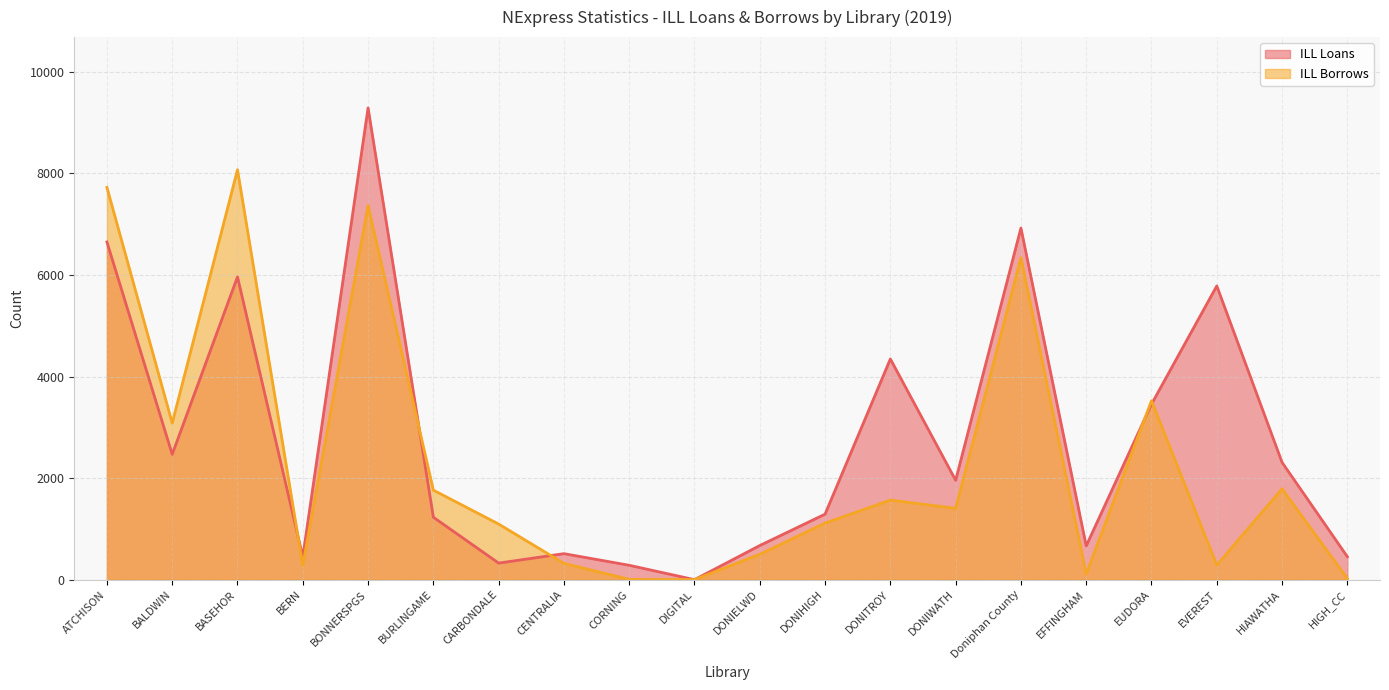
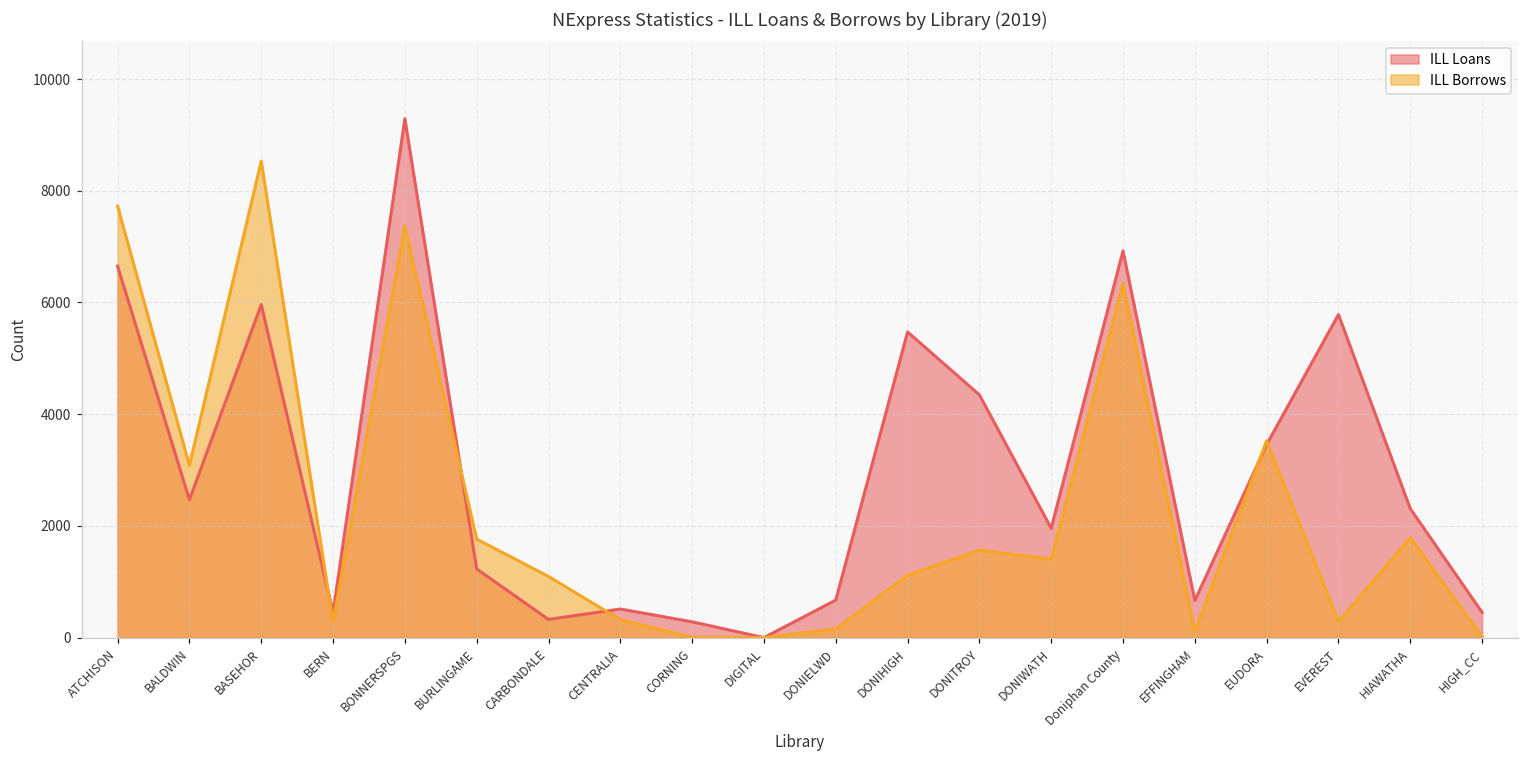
  {
    "ILL Loans": {
      "ATCHISON": 6600,
      "BALDWIN": 2500,
      "BASEHOR": 6000,
      "BERN": 400,
      "BONNERSPGS": 9300,
      "BURLINGAME": 1200,
      "CARBONDALE": 300,
      "CENTRALIA": 500,
      "CORNING": 300,
      "DONIELWD": 700,
-     "DONIHIGH": 1300,
+     "DONIHIGH": 5500,
      "DONITROY": 4300,
      "DONIWATH": 2000,
      "Doniphan County": 6900,
      "EFFINGHAM": 700,
      "EUDORA": 3500,
      "EVEREST": 5800,
      "HIAWATHA": 2300,
      "HIGH_CC": 500
    },
    "ILL Borrows": {
      "ATCHISON": 7700,
      "BALDWIN": 3100,
-     "BASEHOR": 8100,
+     "BASEHOR": 8500,
      "BERN": 300,
      "BONNERSPGS": 7400,
      "BURLINGAME": 1800,
      "CARBONDALE": 1100,
      "CENTRALIA": 300,
      "CORNING": 0,
-     "DONIELWD": 500,
+     "DONIELWD": 200,
      "DONIHIGH": 1100,
      "DONITROY": 1600,
      "DONIWATH": 1400,
      "Doniphan County": 6300,
      "EFFINGHAM": 100,
      "EUDORA": 3500,
      "EVEREST": 300,
      "HIAWATHA": 1800,
      "HIGH_CC": 0
    }
  }
